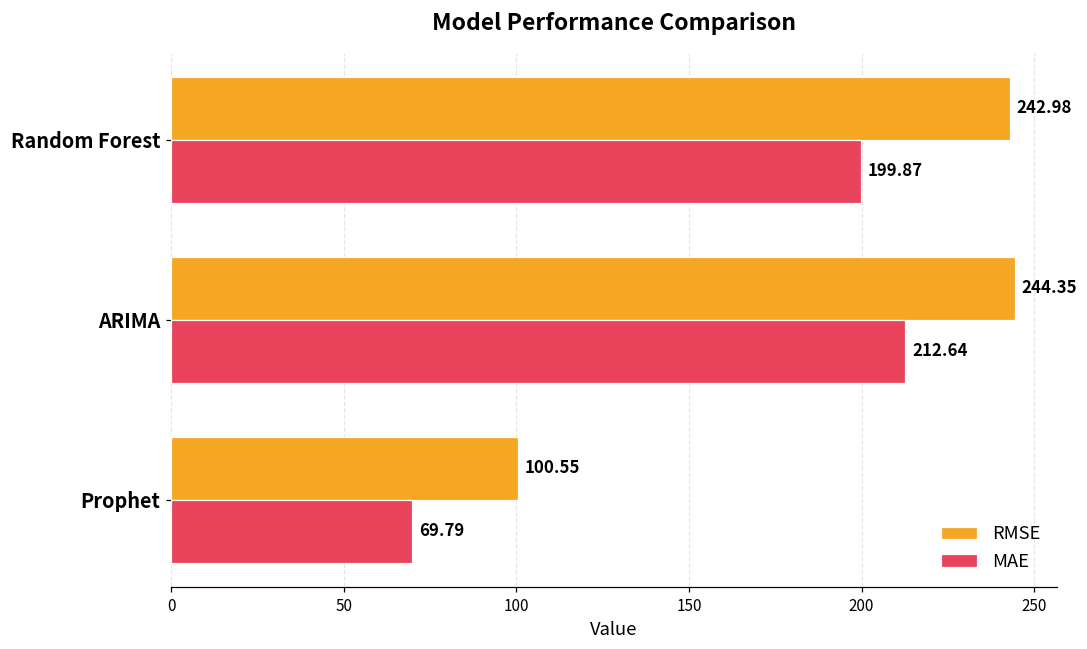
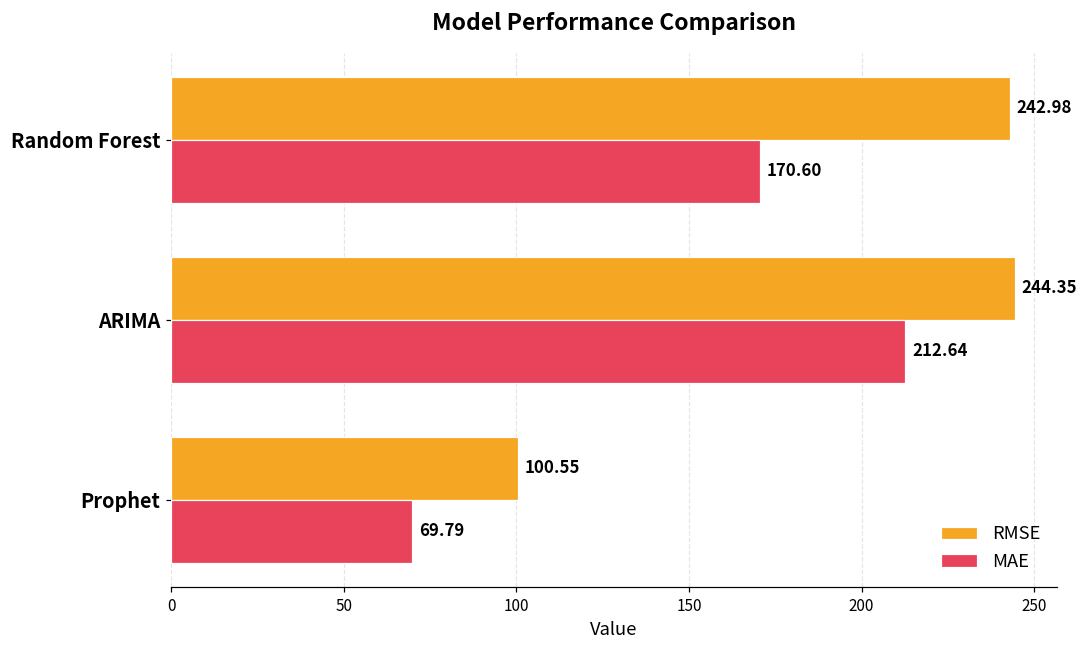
  {
    "RMSE": {
      "Random Forest": 242.98,
      "ARIMA": 244.35,
      "Prophet": 100.55
    },
    "MAE": {
-     "Random Forest": 199.87,
+     "Random Forest": 170.60,
      "ARIMA": 212.64,
      "Prophet": 69.79
    }
  }
